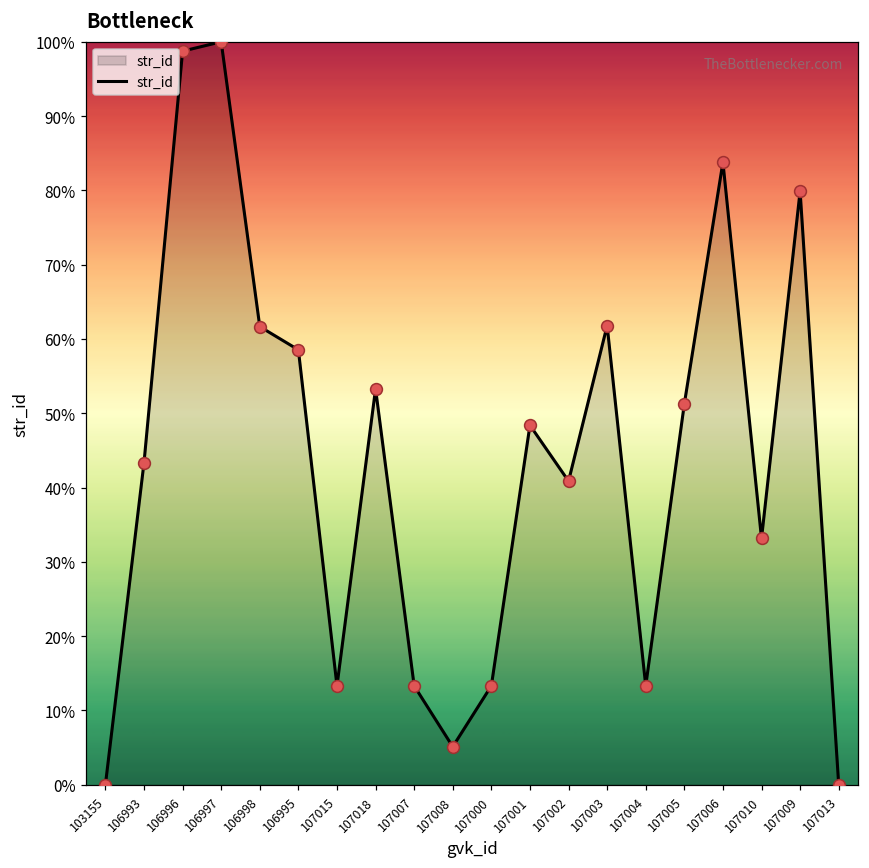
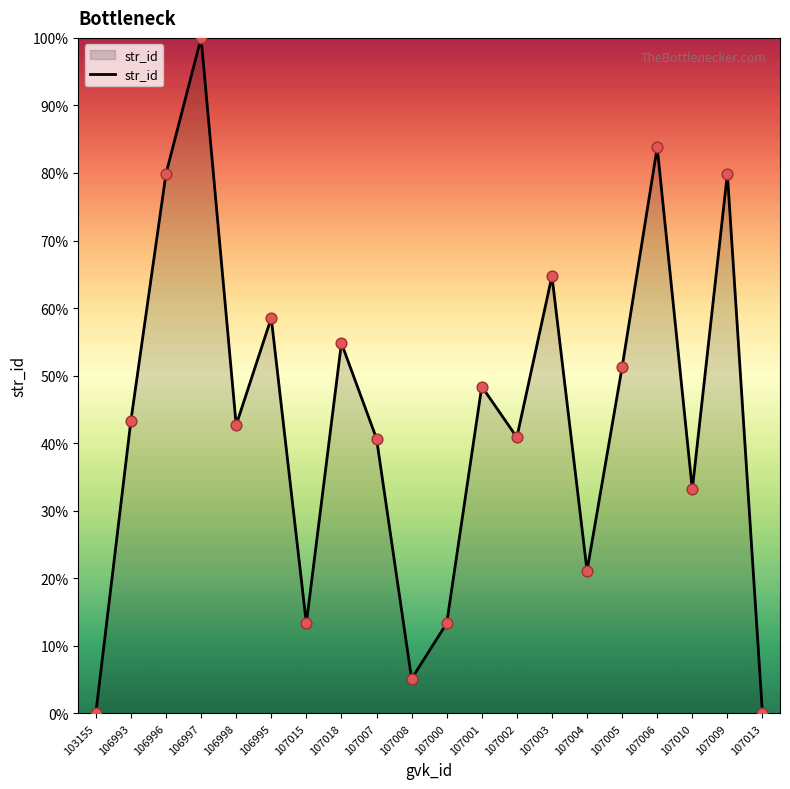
  {
    "103155": "0%",
    "106993": "43%",
-   "106996": "99%",
+   "106996": "80%",
    "106997": "100%",
-   "106998": "62%",
+   "106998": "43%",
    "106995": "59%",
    "107015": "13%",
-   "107018": "53%",
-   "107007": "13%",
+   "107018": "55%",
+   "107007": "41%",
    "107008": "5%",
    "107000": "13%",
    "107001": "48%",
    "107002": "41%",
-   "107003": "62%",
-   "107004": "13%",
+   "107003": "65%",
+   "107004": "21%",
    "107005": "51%",
    "107006": "84%",
    "107010": "33%",
    "107009": "80%",
    "107013": "0%"
  }
